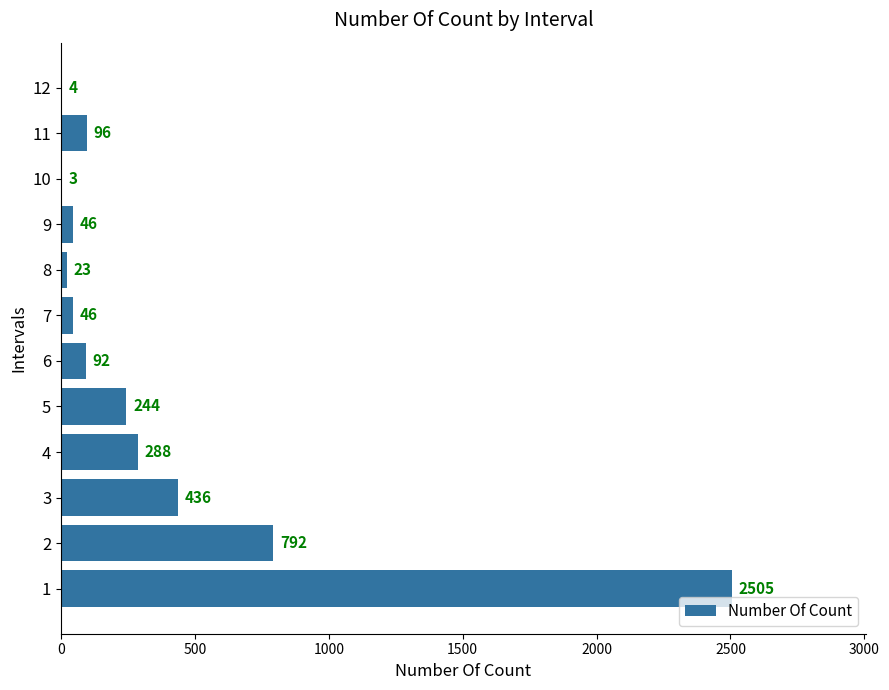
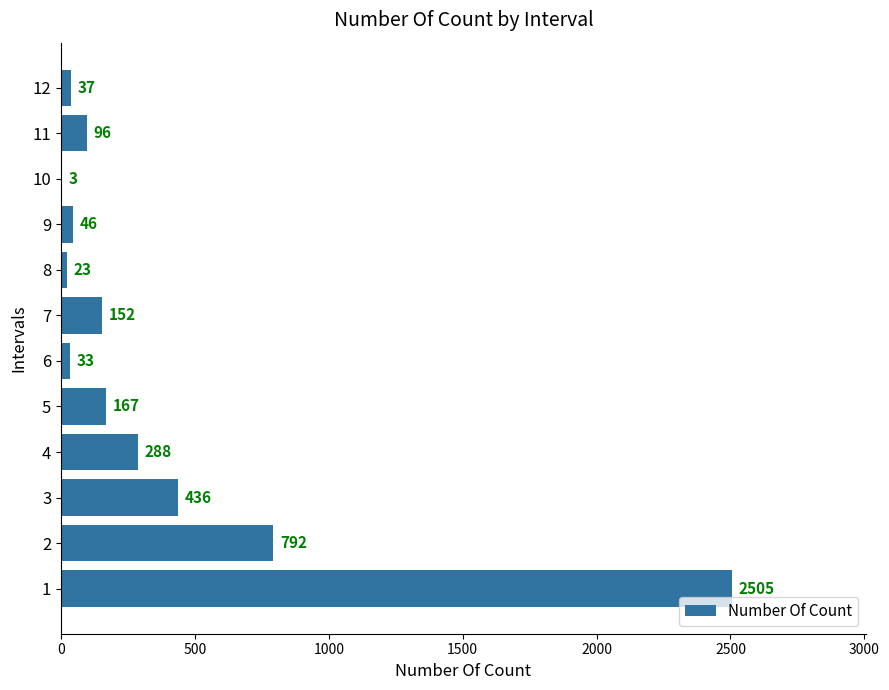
  {
-   "12": 4,
+   "12": 37,
    "11": 96,
    "10": 3,
    "9": 46,
    "8": 23,
-   "7": 46,
-   "6": 92,
-   "5": 244,
+   "7": 152,
+   "6": 33,
+   "5": 167,
    "4": 288,
    "3": 436,
    "2": 792,
    "1": 2505
  }
